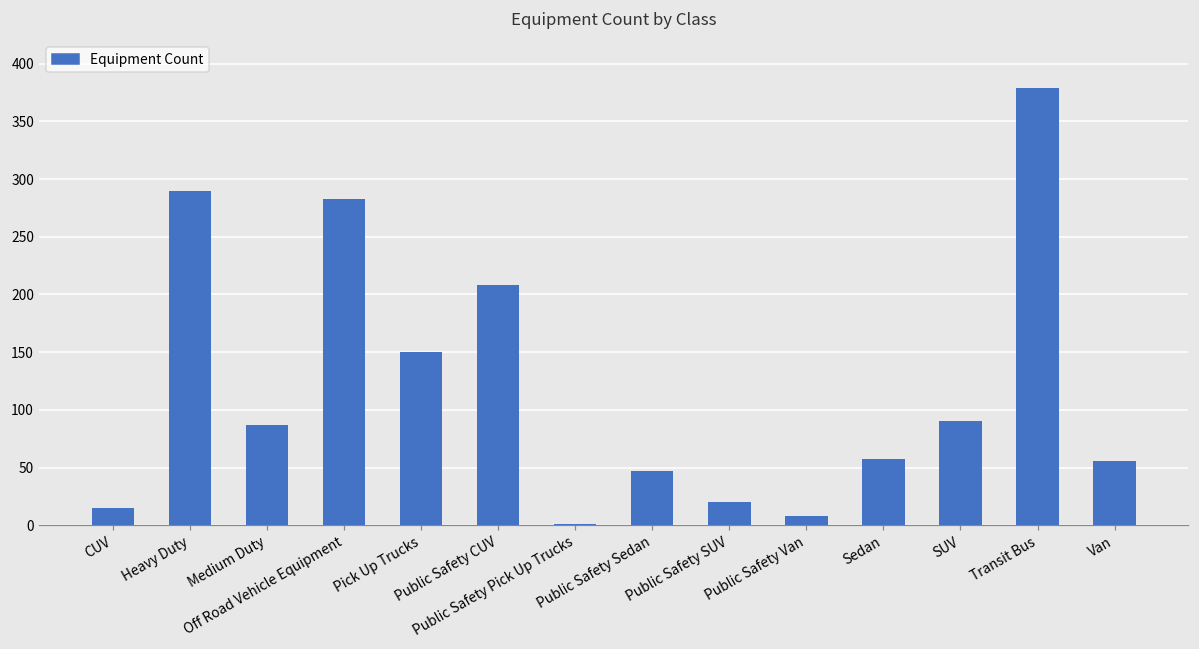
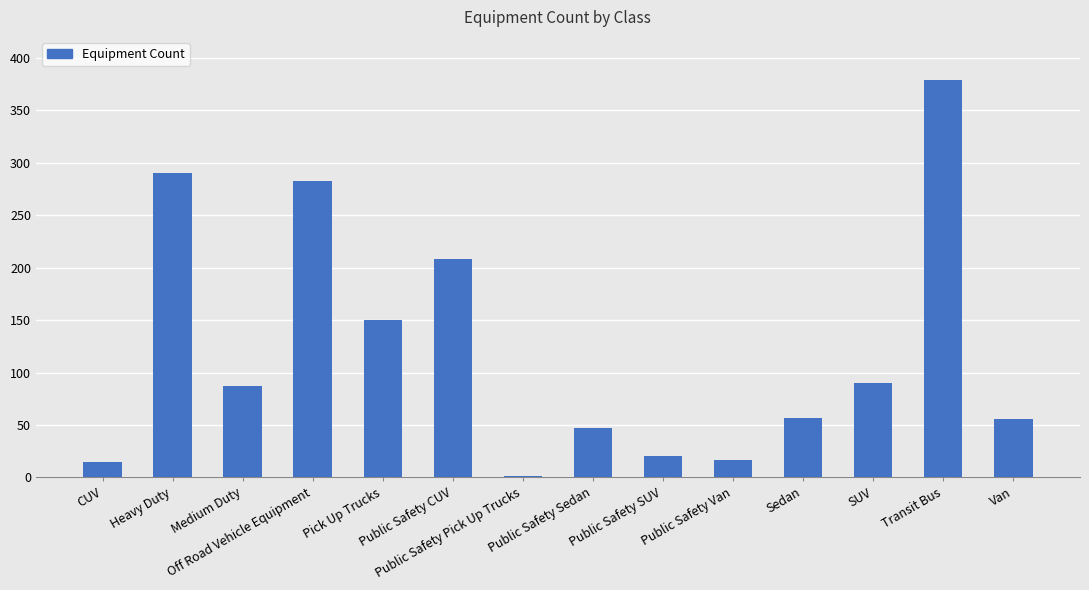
  {
    "CUV": 15,
    "Heavy Duty": 290,
    "Medium Duty": 87,
    "Off Road Vehicle Equipment": 283,
    "Pick Up Trucks": 150,
    "Public Safety CUV": 208,
    "Public Safety Sedan": 47,
    "Public Safety SUV": 20,
-   "Public Safety Van": 8,
+   "Public Safety Van": 17,
    "Sedan": 57,
    "SUV": 90,
    "Transit Bus": 379,
    "Van": 56
  }
